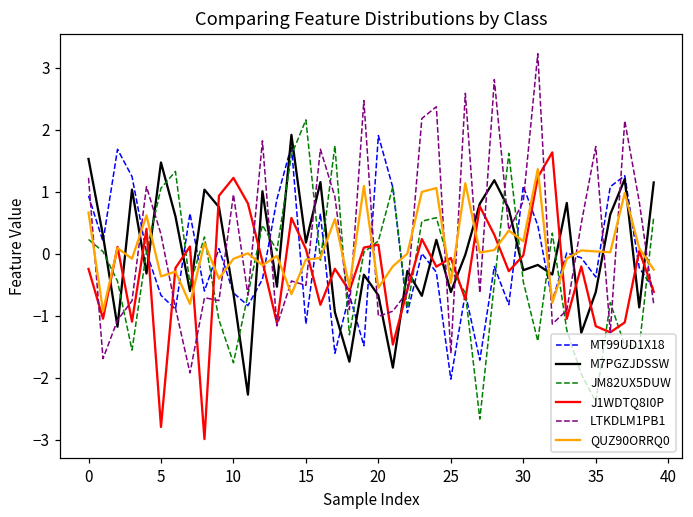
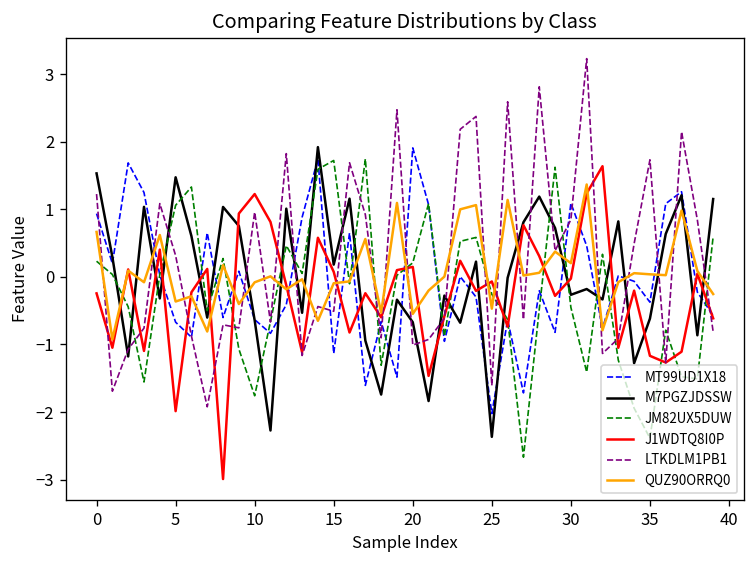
  {
    "MT99UD1X18": {
      "0": 0.9,
      "5": -0.7,
      "15": -1.1,
      "20": 1.9,
      "25": -2.0,
      "30": 1.1,
      "35": -0.4
    },
    "M7PGZJDSSW": {
      "0": 1.5,
      "5": 1.5,
      "15": 0.2,
      "20": -0.7,
-     "25": -0.6,
+     "25": -2.4,
      "30": -0.3,
      "35": -0.6
    },
    "JM82UX5DUW": {
      "0": 0.2,
      "5": 1.1,
      "10": -1.8,
-     "15": 2.2,
+     "15": 1.7,
      "20": 0.2,
      "25": -0.3,
      "30": -0.5
    },
    "J1WDTQ8I0P": {
      "0": -0.2,
-     "5": -2.8,
+     "5": -2.0,
      "10": 1.2,
      "15": 0.1,
      "20": 0.1,
      "25": -0.1,
      "30": 0.0,
      "35": -1.2
    },
    "LTKDLM1PB1": {
      "0": 1.2,
      "5": 0.3,
      "10": 1.0,
      "15": -0.5,
      "20": -1.0,
      "25": -1.6,
      "30": 0.8,
      "35": 1.7
    },
    "QUZ90ORRQ0": {
      "0": 0.7,
      "5": -0.4,
      "10": -0.1,
      "15": -0.1,
      "20": -0.5,
      "25": -0.5,
      "30": 0.2,
      "35": 0.0
    }
  }
